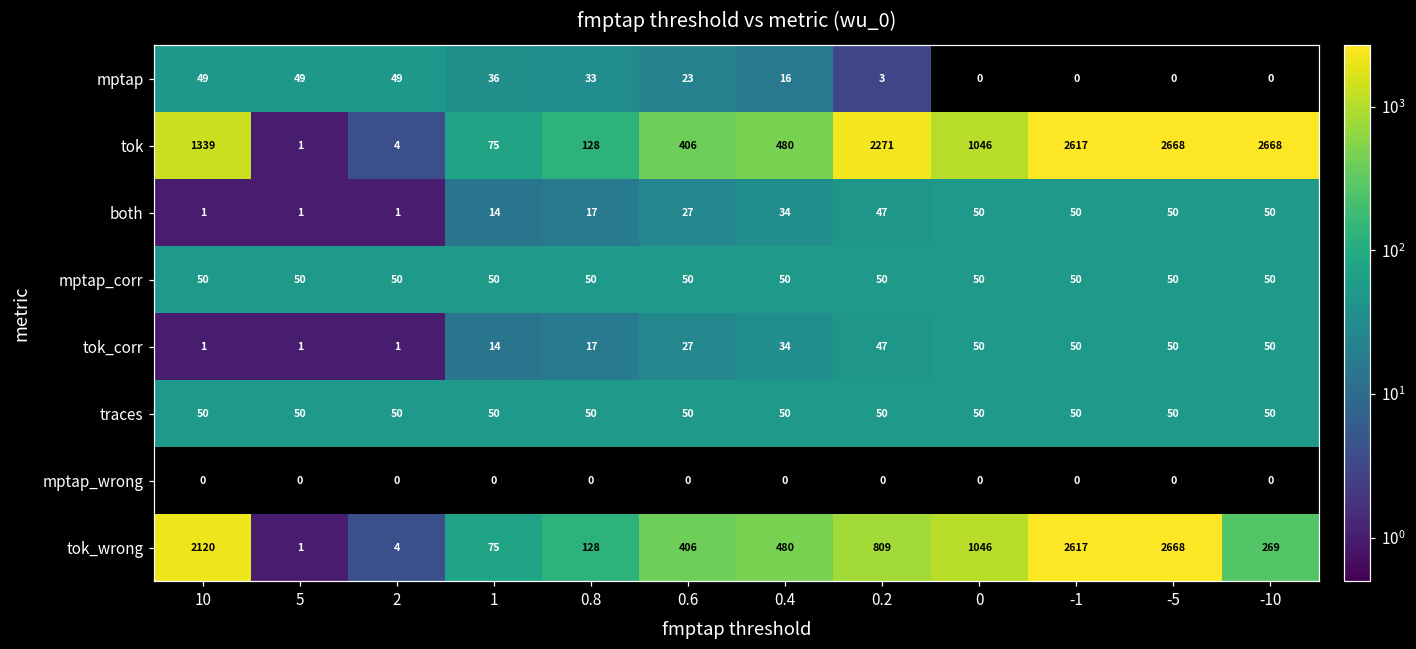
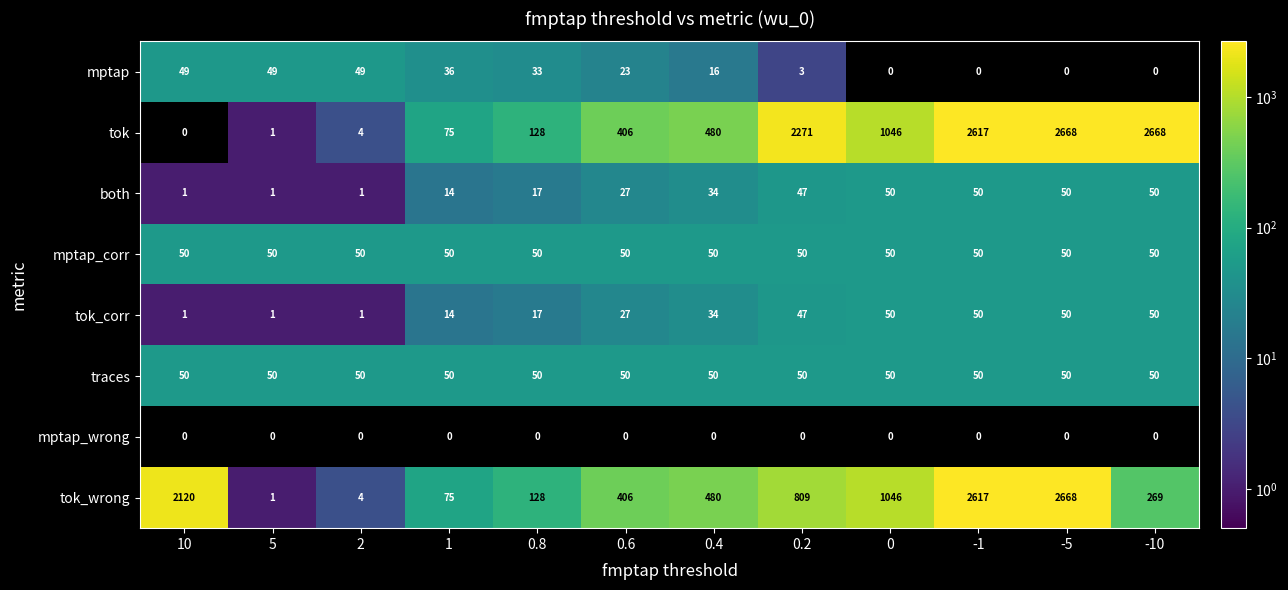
  {
    "mptap": {
      "10": 49,
      "5": 49,
      "2": 49,
      "1": 36,
      "0.8": 33,
      "0.6": 23,
      "0.4": 16,
      "0.2": 3,
      "0": 0,
      "-1": 0,
      "-5": 0,
      "-10": 0
    },
    "tok": {
-     "10": 1339,
+     "10": 0,
      "5": 1,
      "2": 4,
      "1": 75,
      "0.8": 128,
      "0.6": 406,
      "0.4": 480,
      "0.2": 2271,
      "0": 1046,
      "-1": 2617,
      "-5": 2668,
      "-10": 2668
    },
    "both": {
      "10": 1,
      "5": 1,
      "2": 1,
      "1": 14,
      "0.8": 17,
      "0.6": 27,
      "0.4": 34,
      "0.2": 47,
      "0": 50,
      "-1": 50,
      "-5": 50,
      "-10": 50
    },
    "mptap_corr": {
      "10": 50,
      "5": 50,
      "2": 50,
      "1": 50,
      "0.8": 50,
      "0.6": 50,
      "0.4": 50,
      "0.2": 50,
      "0": 50,
      "-1": 50,
      "-5": 50,
      "-10": 50
    },
    "tok_corr": {
      "10": 1,
      "5": 1,
      "2": 1,
      "1": 14,
      "0.8": 17,
      "0.6": 27,
      "0.4": 34,
      "0.2": 47,
      "0": 50,
      "-1": 50,
      "-5": 50,
      "-10": 50
    },
    "traces": {
      "10": 50,
      "5": 50,
      "2": 50,
      "1": 50,
      "0.8": 50,
      "0.6": 50,
      "0.4": 50,
      "0.2": 50,
      "0": 50,
      "-1": 50,
      "-5": 50,
      "-10": 50
    },
    "mptap_wrong": {
      "10": 0,
      "5": 0,
      "2": 0,
      "1": 0,
      "0.8": 0,
      "0.6": 0,
      "0.4": 0,
      "0.2": 0,
      "0": 0,
      "-1": 0,
      "-5": 0,
      "-10": 0
    },
    "tok_wrong": {
      "10": 2120,
      "5": 1,
      "2": 4,
      "1": 75,
      "0.8": 128,
      "0.6": 406,
      "0.4": 480,
      "0.2": 809,
      "0": 1046,
      "-1": 2617,
      "-5": 2668,
      "-10": 269
    }
  }
